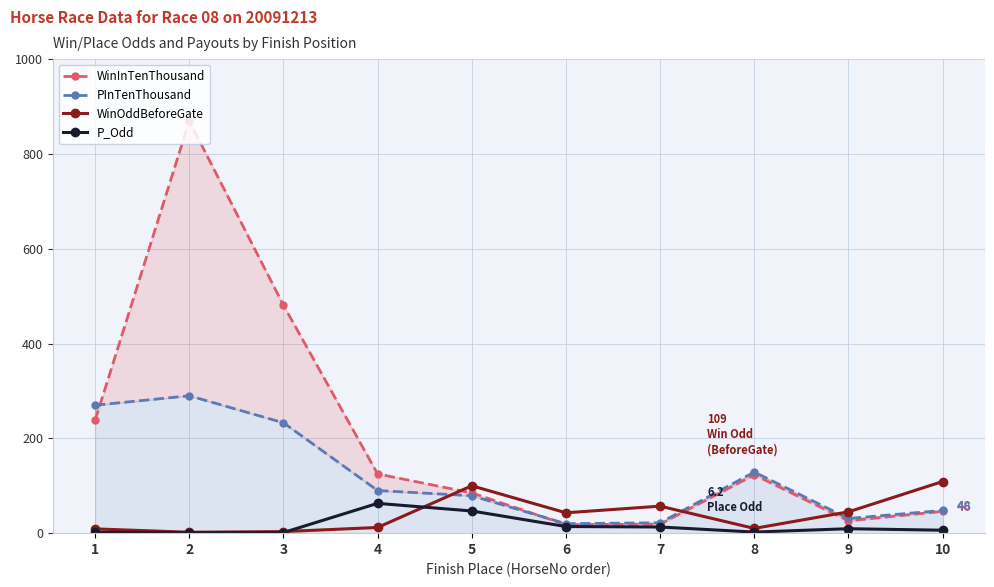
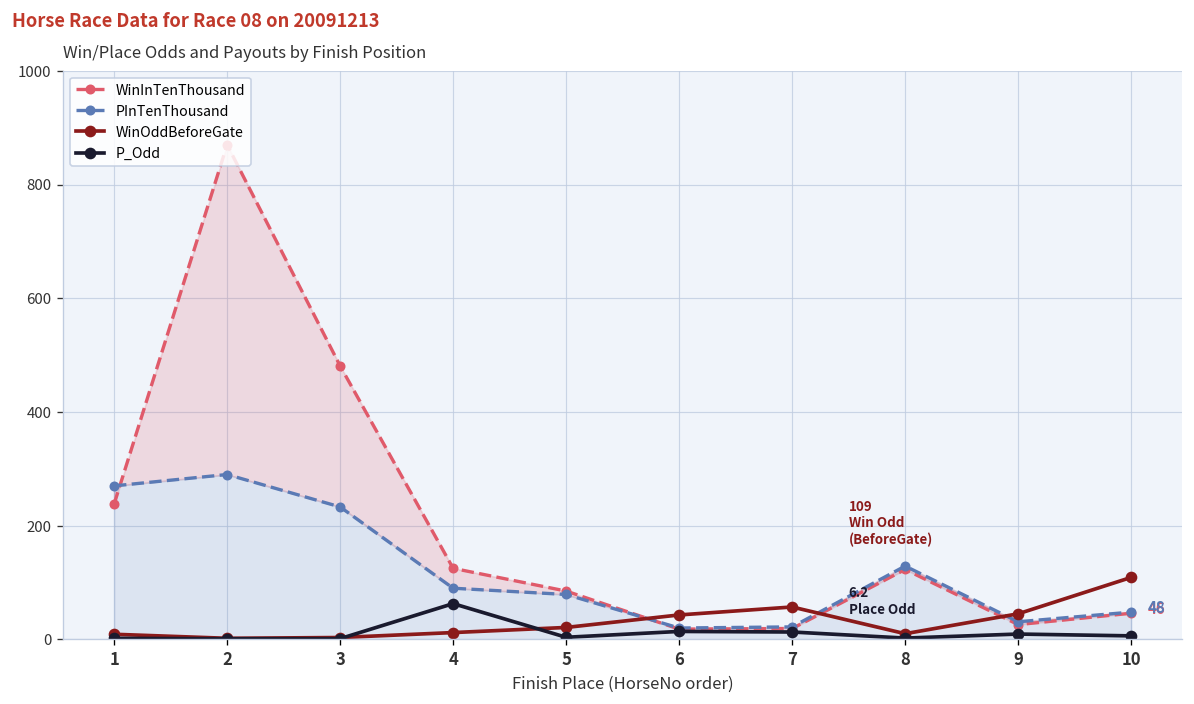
  {
    "PInTenThousand": {
      "2": 290,
      "3": 230,
      "4": 90,
      "5": 80
    },
    "WinOddBeforeGate": {
      "1": 10,
      "4": 10,
-     "5": 100,
+     "5": 20,
      "6": 40,
      "7": 60,
      "8": 10,
      "9": 50,
      "10": 110
    },
    "P_Odd": {
      "1": 0,
      "4": 60,
-     "5": 50,
+     "5": 0,
      "7": 10,
      "8": 0,
      "9": 10,
      "10": 10
    }
  }
